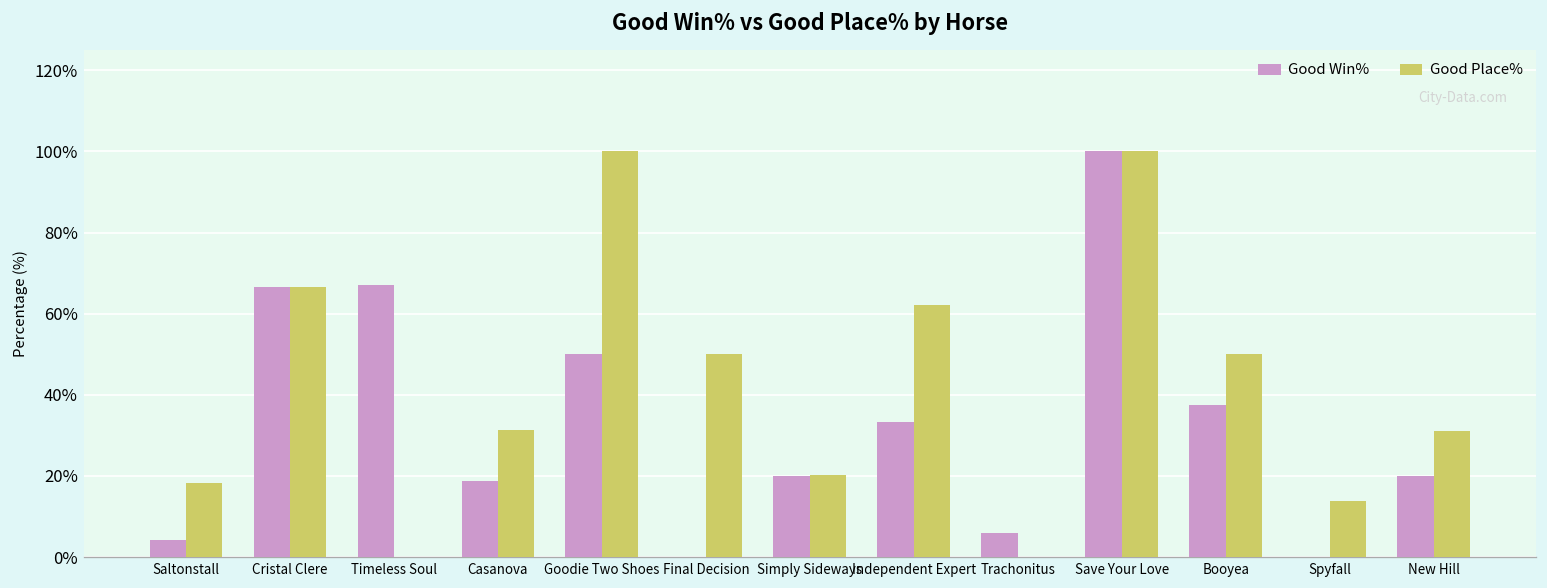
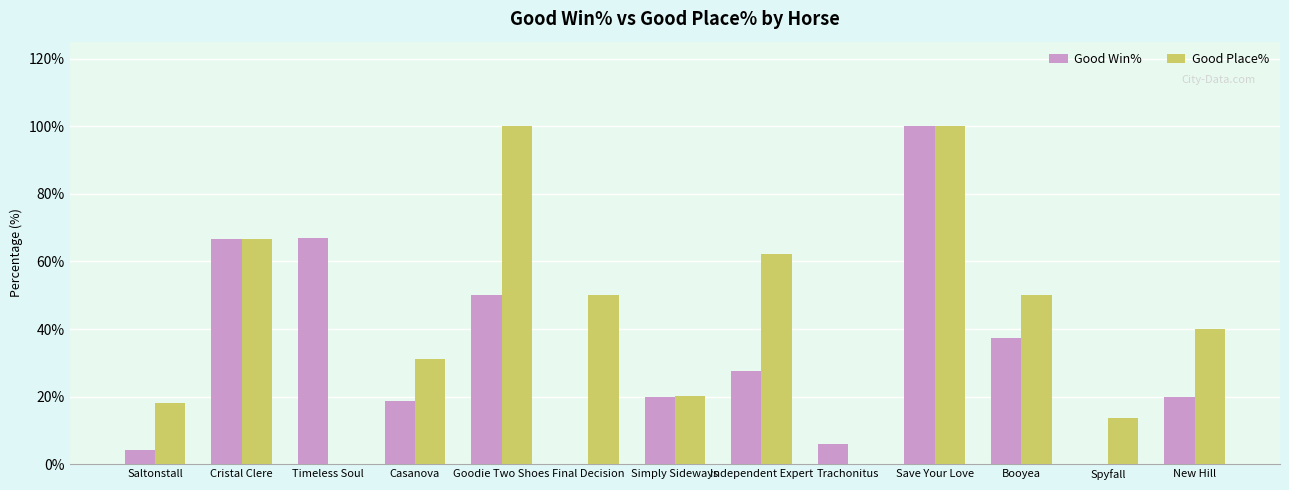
  {
    "Good Win%": {
      "Saltonstall": "4%",
      "Cristal Clere": "67%",
      "Timeless Soul": "67%",
      "Casanova": "19%",
      "Goodie Two Shoes": "50%",
      "Final Decision": "0%",
      "Simply Sideways": "20%",
-     "Independent Expert": "33%",
+     "Independent Expert": "27%",
      "Trachonitus": "6%",
      "Save Your Love": "100%",
      "Booyea": "37%",
      "Spyfall": "0%",
      "New Hill": "20%"
    },
    "Good Place%": {
      "Saltonstall": "18%",
      "Cristal Clere": "67%",
      "Timeless Soul": "0%",
      "Casanova": "31%",
      "Goodie Two Shoes": "100%",
      "Final Decision": "50%",
      "Simply Sideways": "20%",
      "Independent Expert": "62%",
      "Trachonitus": "0%",
      "Save Your Love": "100%",
      "Booyea": "50%",
      "Spyfall": "14%",
-     "New Hill": "31%"
+     "New Hill": "40%"
    }
  }
